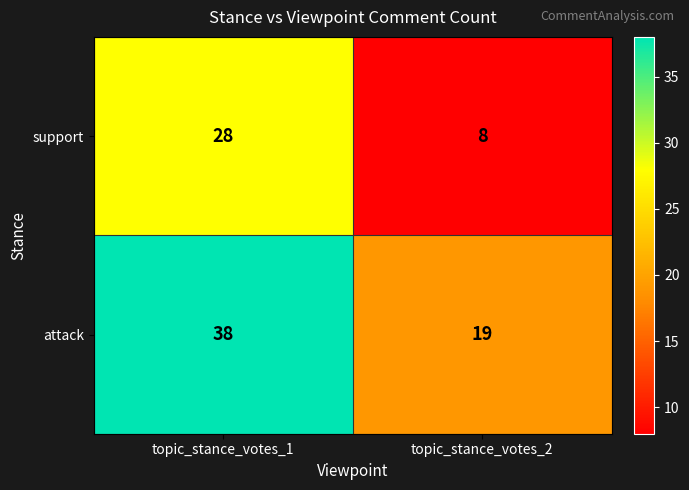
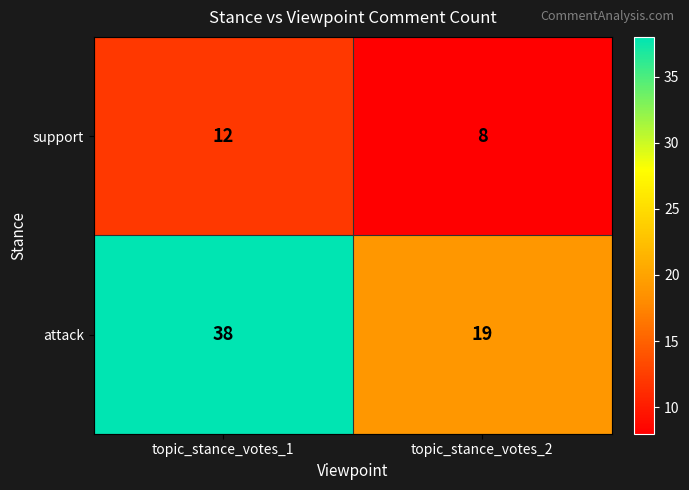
  {
    "support": {
-     "topic_stance_votes_1": 28,
+     "topic_stance_votes_1": 12,
      "topic_stance_votes_2": 8
    },
    "attack": {
      "topic_stance_votes_1": 38,
      "topic_stance_votes_2": 19
    }
  }
